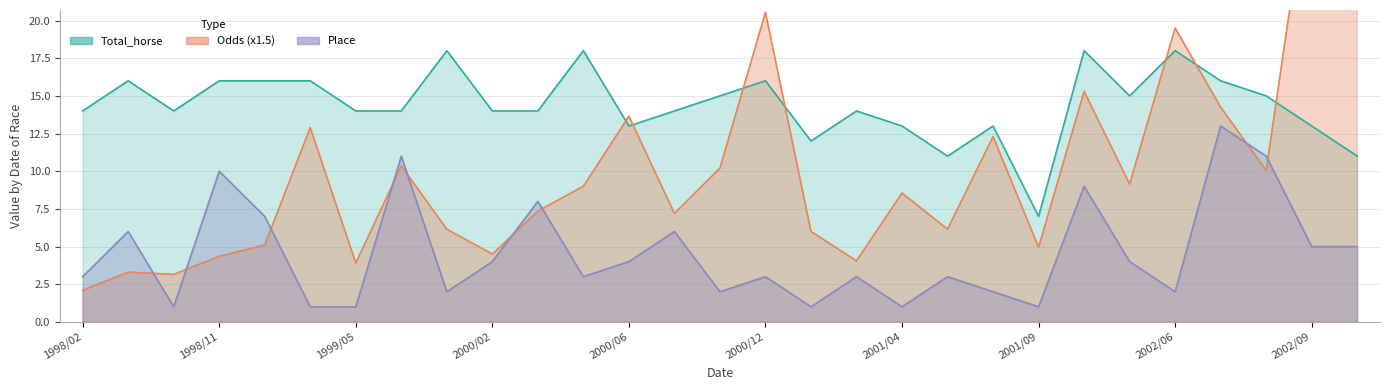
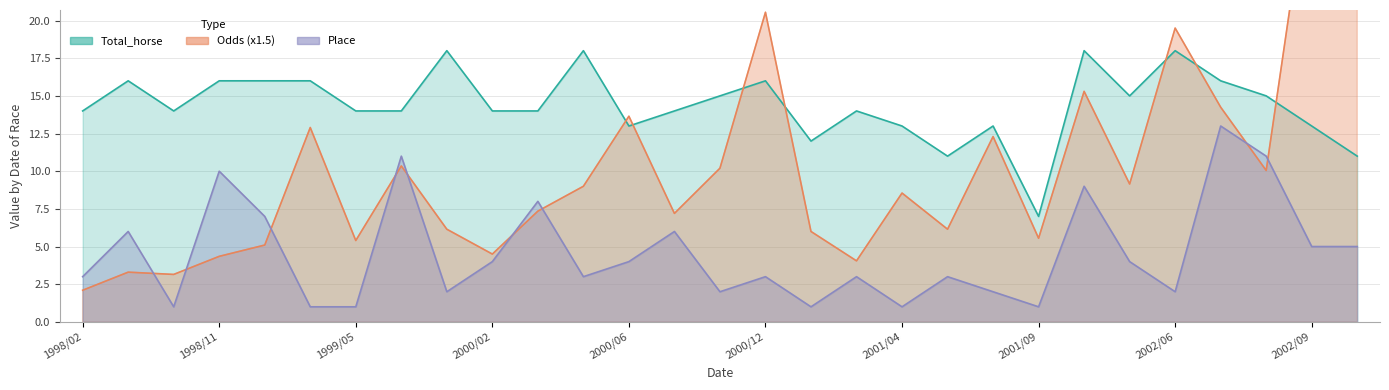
  {
    "Odds (x1.5)": {
      "1998/02": 2.1,
      "1998/11": 4.4,
-     "1999/05": 3.9,
+     "1999/05": 5.4,
      "2000/02": 4.5,
      "2000/06": 13.6,
      "2000/12": 20.5,
      "2001/04": 8.6,
-     "2001/09": 4.9,
+     "2001/09": 5.6,
      "2002/06": 19.5
    }
  }
